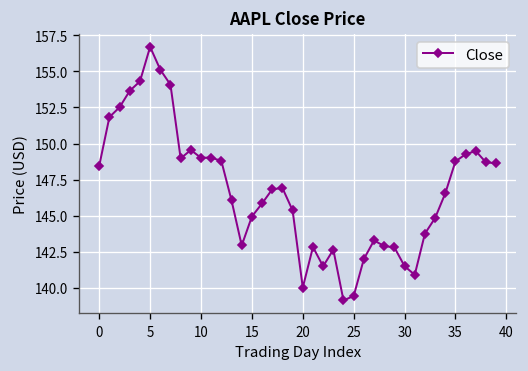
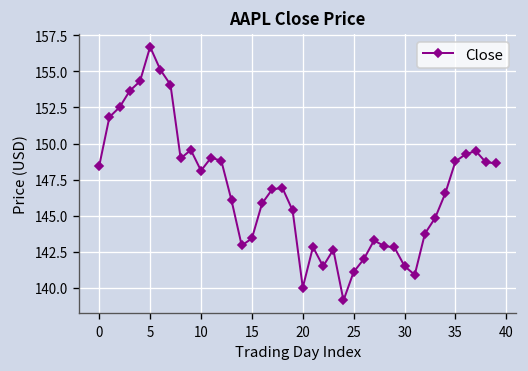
  {
    "0": 148.5,
    "5": 156.7,
-   "10": 149.0,
-   "15": 144.9,
+   "10": 148.1,
+   "15": 143.4,
    "20": 140.0,
-   "25": 139.4,
+   "25": 141.1,
    "30": 141.5,
    "35": 148.8
  }
